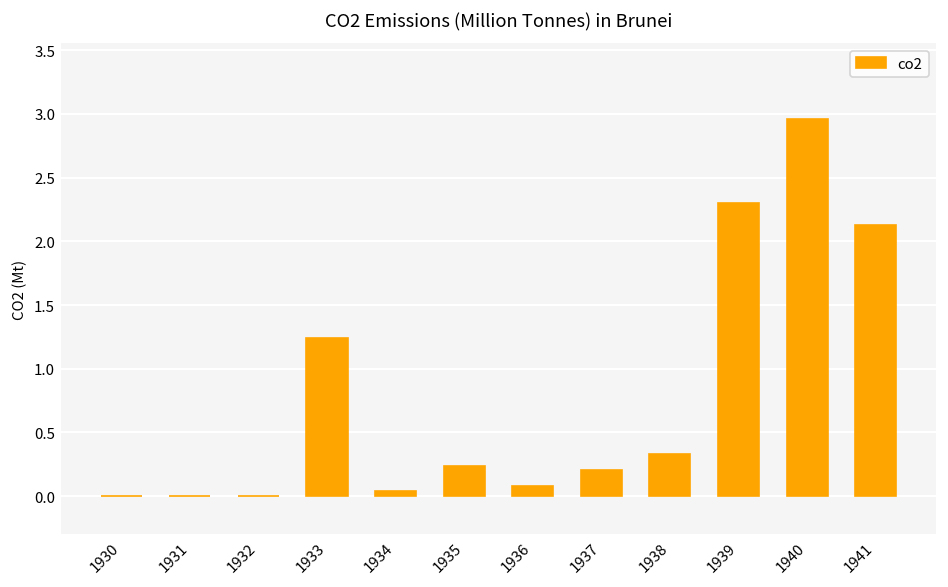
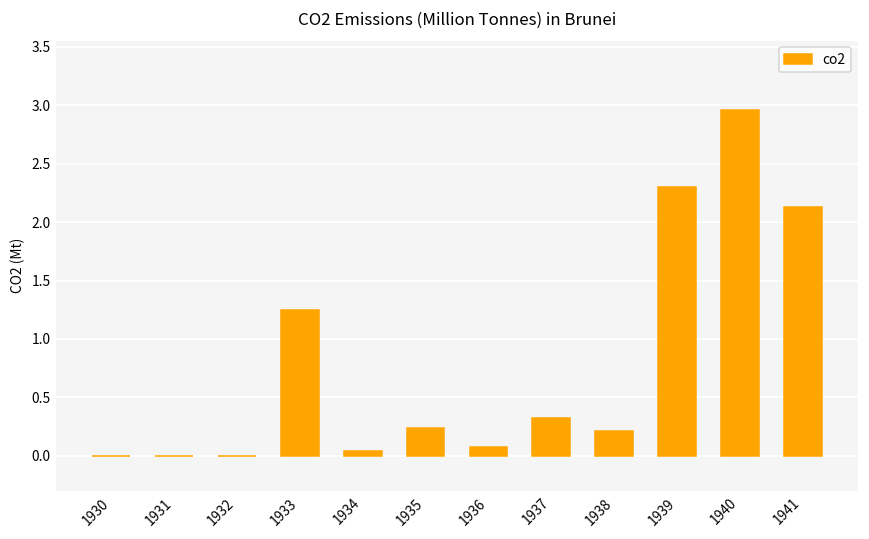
  {
    "1930": 0.00,
    "1931": 0.00,
    "1932": 0.00,
    "1933": 1.24,
    "1934": 0.04,
    "1935": 0.24,
    "1936": 0.08,
-   "1937": 0.21,
-   "1938": 0.33,
+   "1937": 0.33,
+   "1938": 0.22,
    "1939": 2.30,
    "1940": 2.96,
    "1941": 2.13
  }
